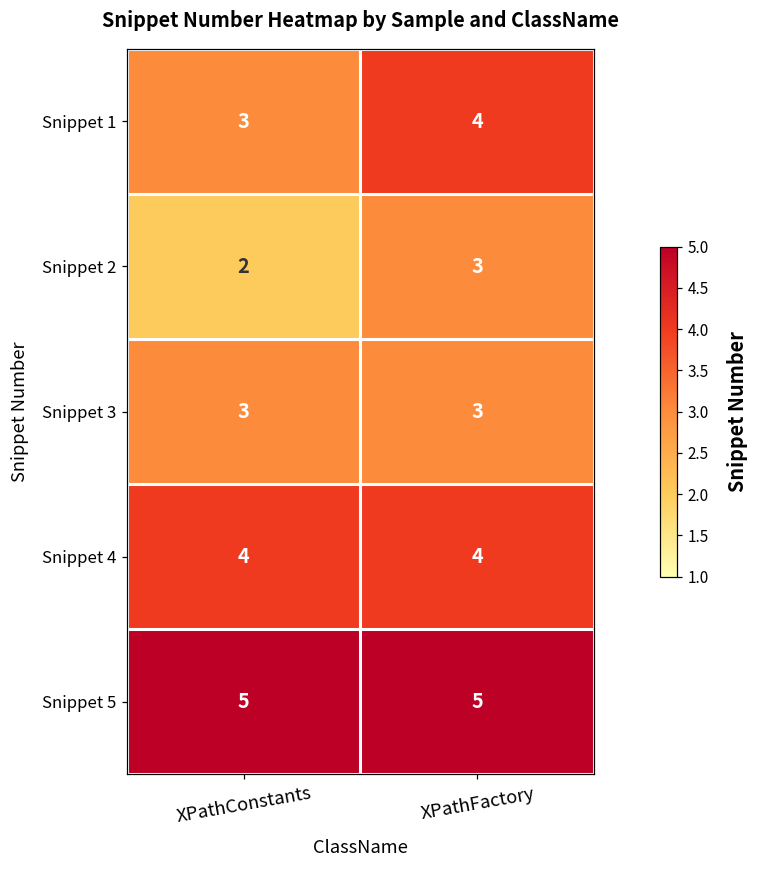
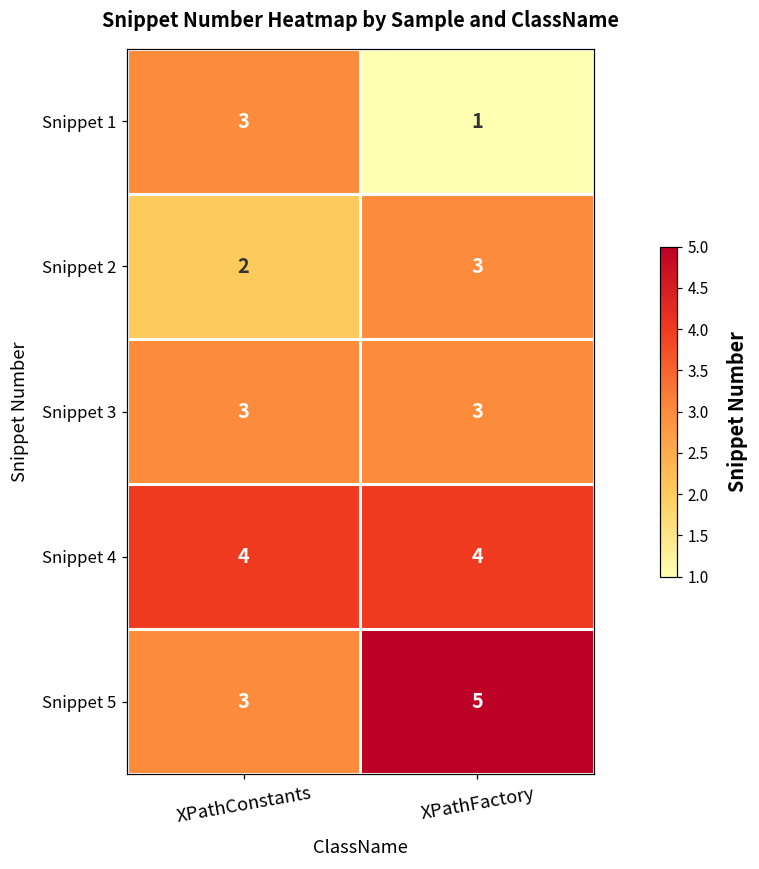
  {
    "Snippet 1": {
      "XPathConstants": 3,
-     "XPathFactory": 4
+     "XPathFactory": 1
    },
    "Snippet 2": {
      "XPathConstants": 2,
      "XPathFactory": 3
    },
    "Snippet 3": {
      "XPathConstants": 3,
      "XPathFactory": 3
    },
    "Snippet 4": {
      "XPathConstants": 4,
      "XPathFactory": 4
    },
    "Snippet 5": {
-     "XPathConstants": 5,
+     "XPathConstants": 3,
      "XPathFactory": 5
    }
  }
